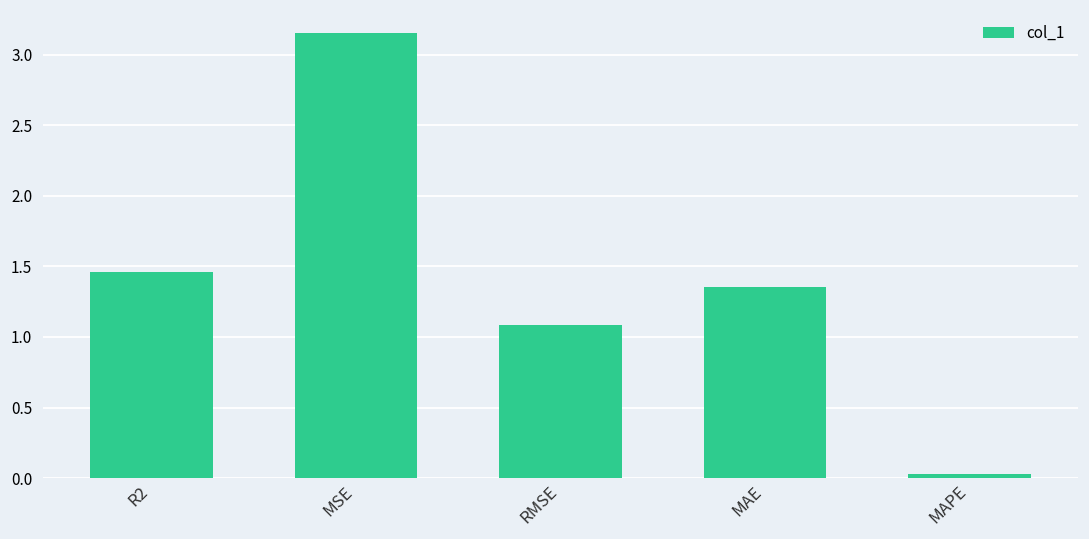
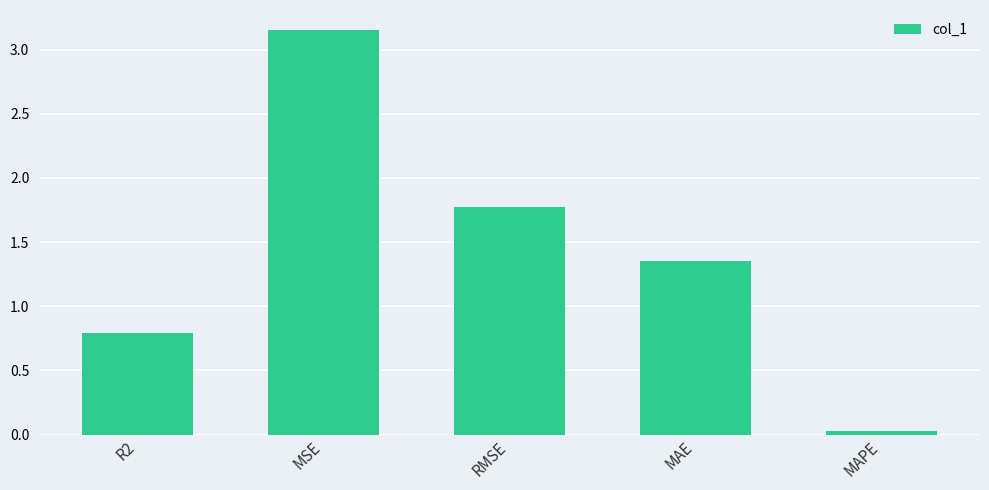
  {
-   "R2": 1.46,
+   "R2": 0.79,
    "MSE": 3.15,
-   "RMSE": 1.08,
+   "RMSE": 1.78,
    "MAE": 1.35,
    "MAPE": 0.03
  }
